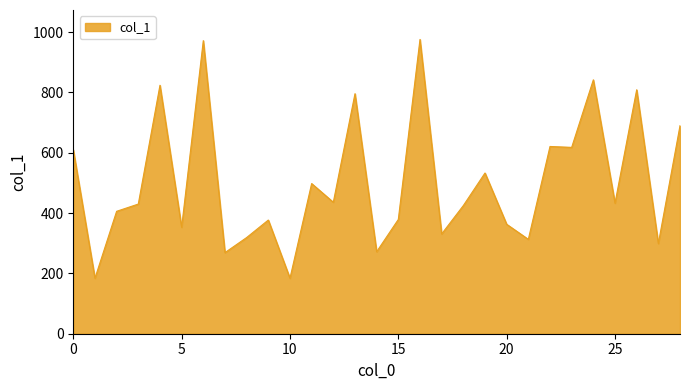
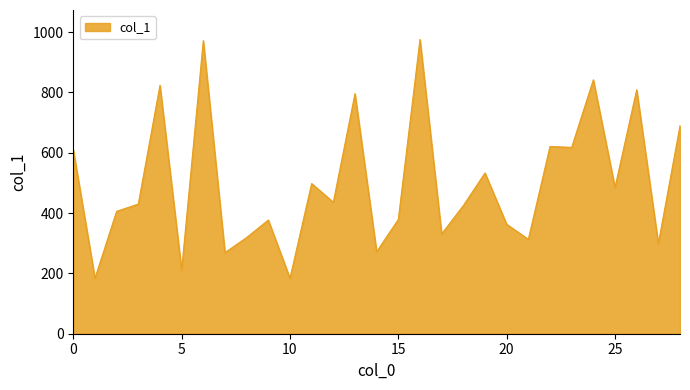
  {
    "0": 610,
-   "5": 350,
+   "5": 210,
    "10": 180,
    "15": 380,
    "20": 360,
-   "25": 430
+   "25": 490
  }
